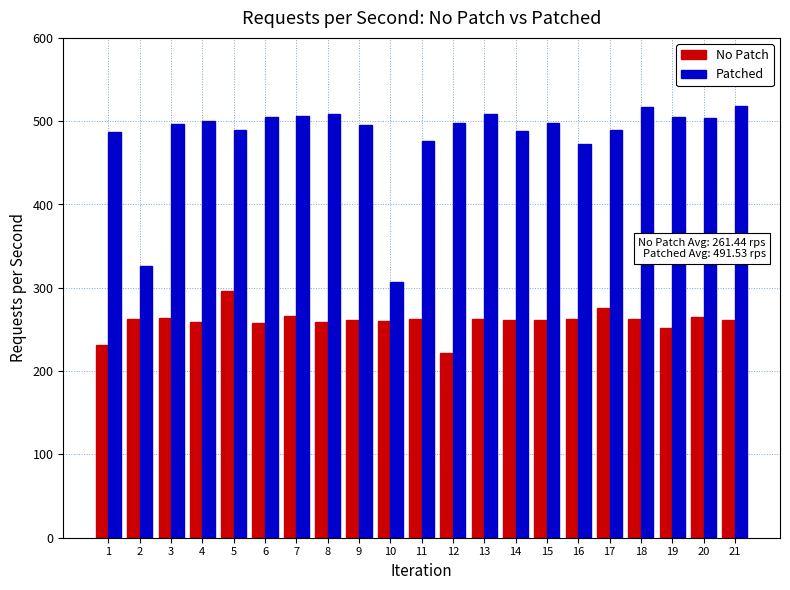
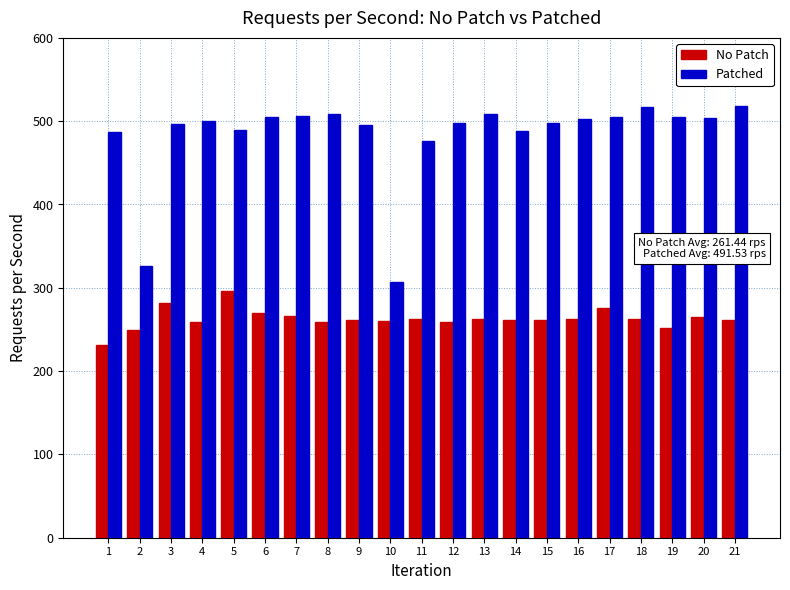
  {
    "No Patch": {
      "1": 230,
-     "2": 260,
-     "3": 260,
+     "2": 250,
+     "3": 280,
      "4": 260,
      "5": 300,
-     "6": 260,
+     "6": 270,
      "7": 270,
      "8": 260,
      "9": 260,
      "10": 260,
      "11": 260,
-     "12": 220,
+     "12": 260,
      "13": 260,
      "14": 260,
      "15": 260,
      "16": 260,
      "17": 280,
      "18": 260,
      "19": 250,
      "20": 260,
      "21": 260
    },
    "Patched": {
      "1": 490,
      "2": 330,
      "3": 500,
      "4": 500,
      "5": 490,
      "6": 500,
      "7": 510,
      "8": 510,
      "9": 500,
      "10": 310,
      "11": 480,
      "12": 500,
      "13": 510,
      "14": 490,
      "15": 500,
-     "16": 470,
-     "17": 490,
+     "16": 500,
+     "17": 500,
      "18": 520,
      "19": 510,
      "20": 500,
      "21": 520
    }
  }
